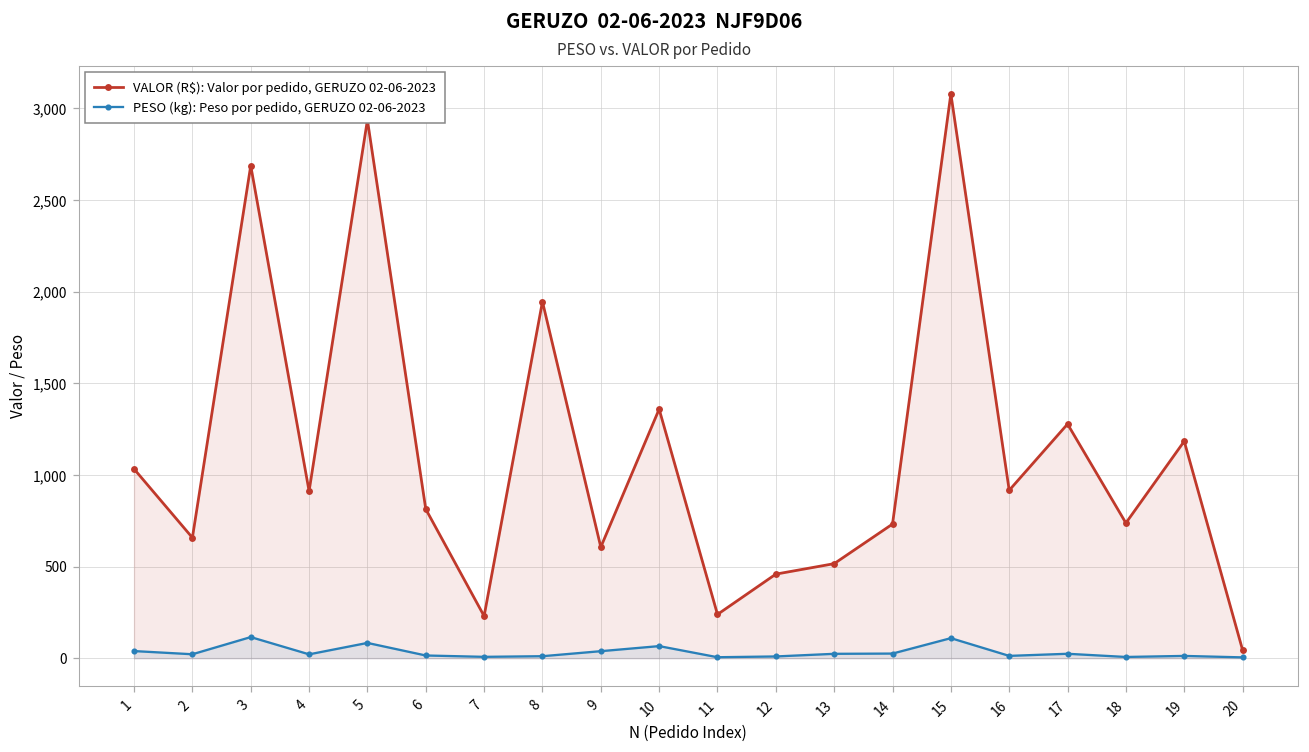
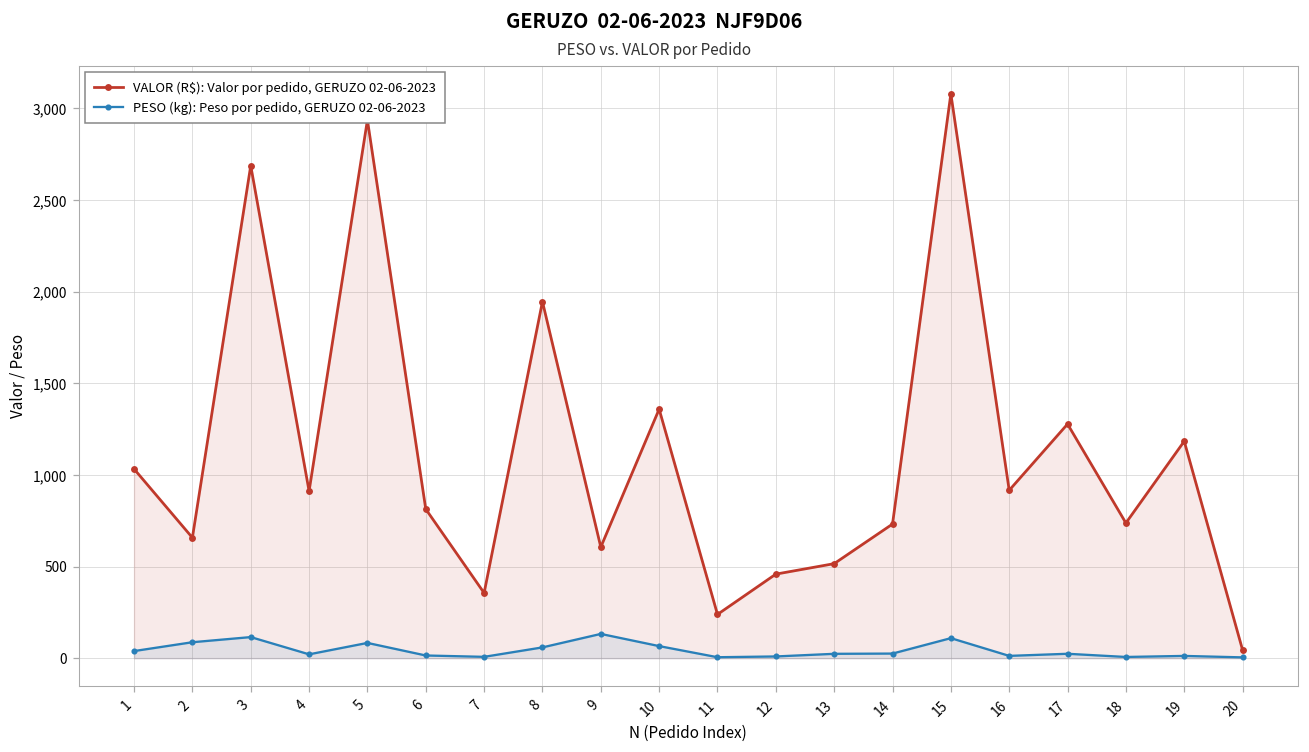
  {
    "VALOR (R$): Valor por pedido, GERUZO 02-06-2023": {
      "1": "1,030",
      "2": "660",
      "3": "2,690",
      "4": "910",
      "6": "810",
-     "7": "230",
+     "7": "360",
      "8": "1,950",
      "9": "610",
      "10": "1,360",
      "11": "240",
      "12": "460",
      "13": "520",
      "14": "730",
      "15": "3,080",
      "16": "920",
      "17": "1,280",
      "18": "740",
      "19": "1,180",
      "20": "40"
    },
    "PESO (kg): Peso por pedido, GERUZO 02-06-2023": {
      "1": "40",
-     "2": "20",
+     "2": "90",
      "3": "120",
      "4": "20",
      "5": "80",
      "6": "10",
      "7": "10",
-     "8": "10",
-     "9": "40",
+     "8": "60",
+     "9": "130",
      "10": "70",
      "11": "10",
      "12": "10",
      "13": "20",
      "14": "30",
      "15": "110",
      "16": "10",
      "17": "20",
      "18": "10",
      "19": "10",
      "20": "0"
    }
  }
